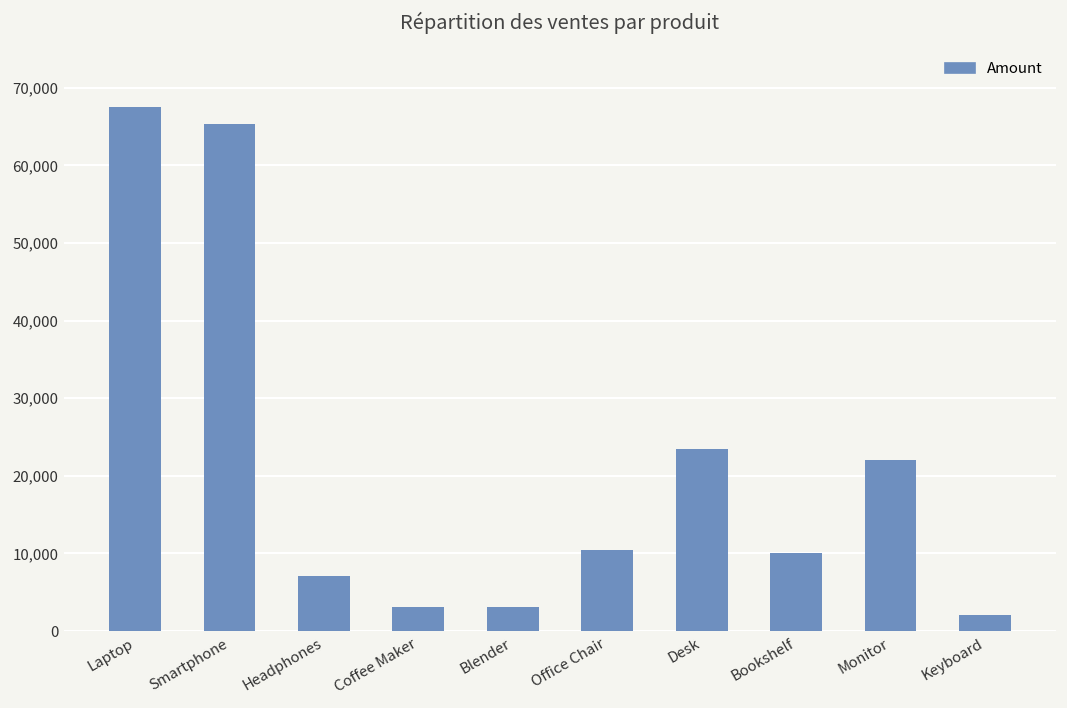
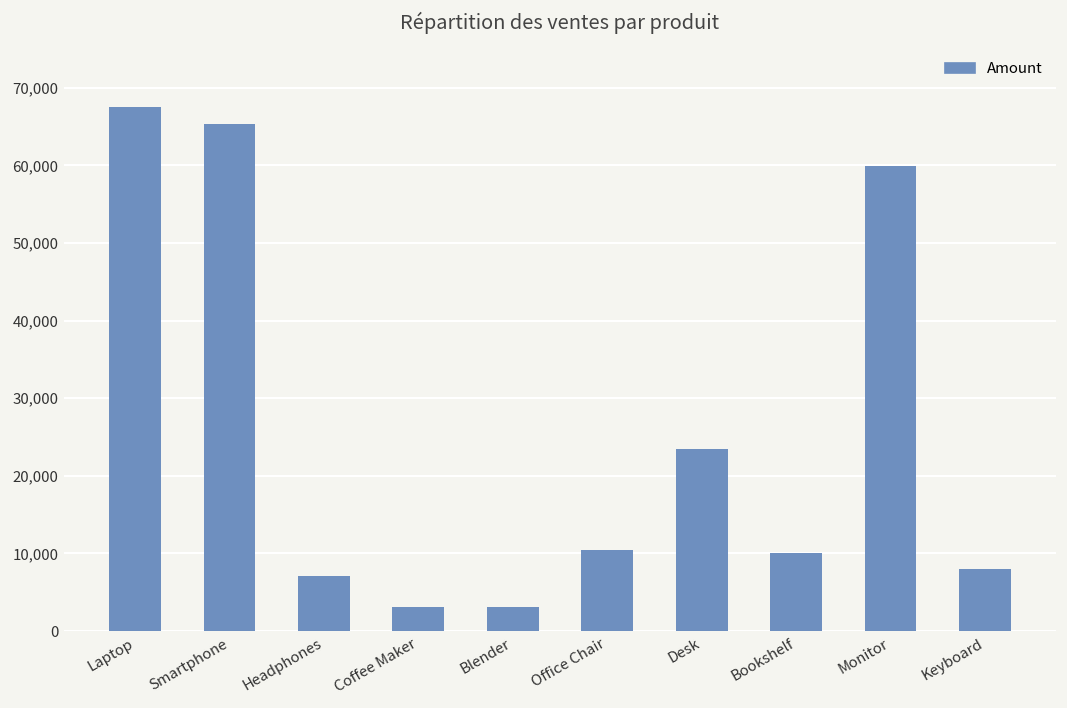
  {
    "Laptop": "67,000",
    "Smartphone": "65,000",
    "Headphones": "7,000",
    "Coffee Maker": "3,000",
    "Blender": "3,000",
    "Office Chair": "10,000",
    "Desk": "23,000",
    "Bookshelf": "10,000",
-   "Monitor": "22,000",
-   "Keyboard": "2,000"
+   "Monitor": "60,000",
+   "Keyboard": "8,000"
  }
